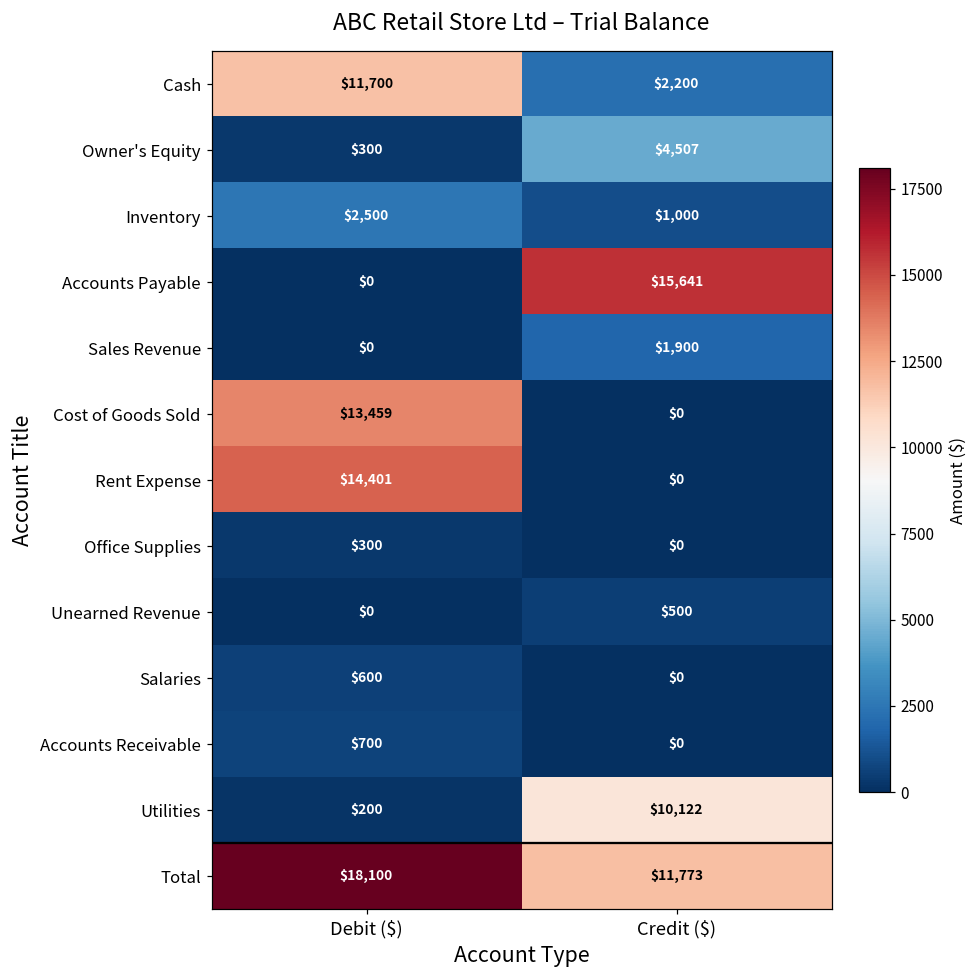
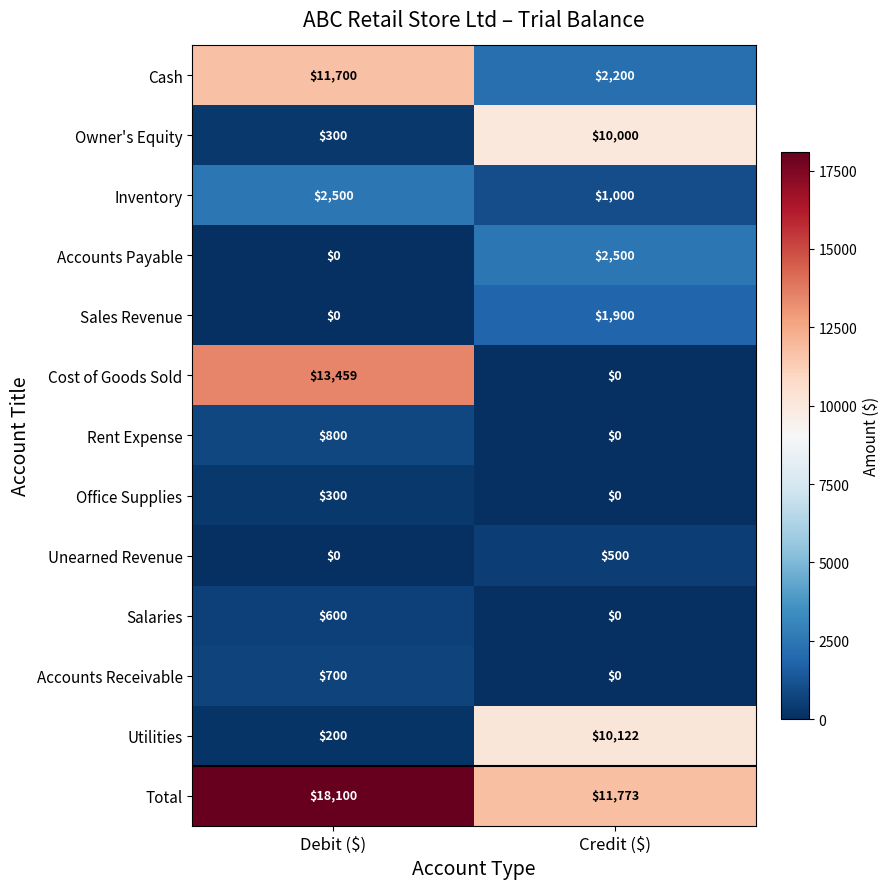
  {
    "Cash": {
      "Debit ($)": "$11,700",
      "Credit ($)": "$2,200"
    },
    "Owner's Equity": {
      "Debit ($)": "$300",
-     "Credit ($)": "$4,507"
+     "Credit ($)": "$10,000"
    },
    "Inventory": {
      "Debit ($)": "$2,500",
      "Credit ($)": "$1,000"
    },
    "Accounts Payable": {
      "Debit ($)": "$0",
-     "Credit ($)": "$15,641"
+     "Credit ($)": "$2,500"
    },
    "Sales Revenue": {
      "Debit ($)": "$0",
      "Credit ($)": "$1,900"
    },
    "Cost of Goods Sold": {
      "Debit ($)": "$13,459",
      "Credit ($)": "$0"
    },
    "Rent Expense": {
-     "Debit ($)": "$14,401",
+     "Debit ($)": "$800",
      "Credit ($)": "$0"
    },
    "Office Supplies": {
      "Debit ($)": "$300",
      "Credit ($)": "$0"
    },
    "Unearned Revenue": {
      "Debit ($)": "$0",
      "Credit ($)": "$500"
    },
    "Salaries": {
      "Debit ($)": "$600",
      "Credit ($)": "$0"
    },
    "Accounts Receivable": {
      "Debit ($)": "$700",
      "Credit ($)": "$0"
    },
    "Utilities": {
      "Debit ($)": "$200",
      "Credit ($)": "$10,122"
    },
    "Total": {
      "Debit ($)": "$18,100",
      "Credit ($)": "$11,773"
    }
  }
